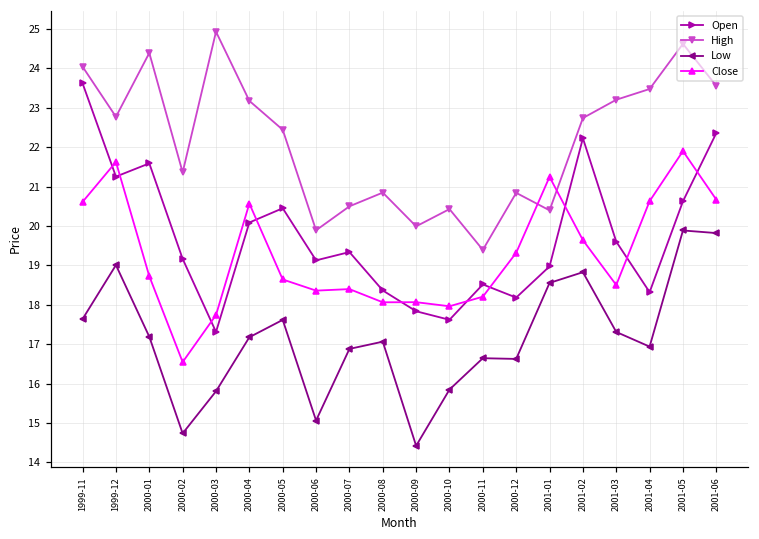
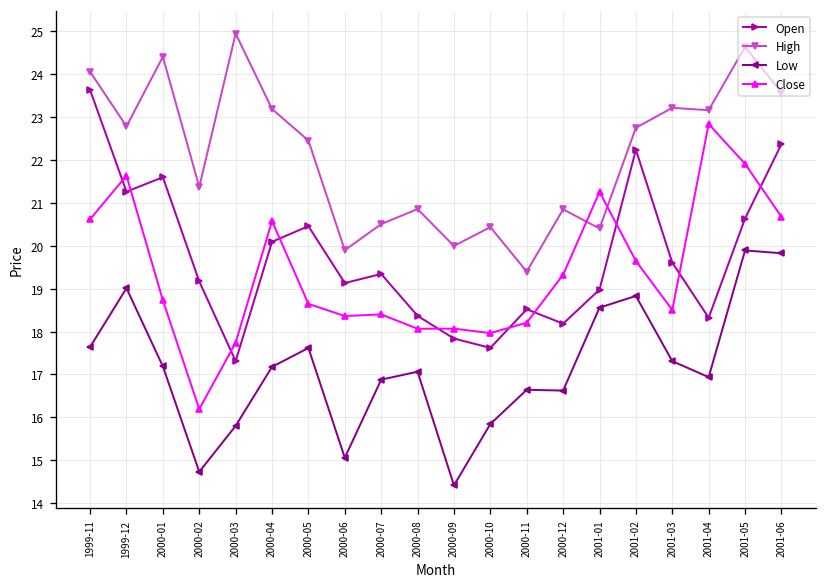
  {
    "High": {
      "1999-11": 24.0,
      "1999-12": 22.8,
      "2000-01": 24.4,
      "2000-02": 21.4,
      "2000-03": 24.9,
      "2000-04": 23.2,
      "2000-05": 22.4,
      "2000-06": 19.9,
      "2000-07": 20.5,
      "2000-08": 20.8,
      "2000-09": 20.0,
      "2000-10": 20.4,
      "2000-11": 19.4,
      "2000-12": 20.8,
      "2001-01": 20.4,
      "2001-02": 22.7,
      "2001-03": 23.2,
-     "2001-04": 23.5,
+     "2001-04": 23.1,
      "2001-06": 23.6
    },
    "Close": {
      "1999-11": 20.6,
      "1999-12": 21.6,
      "2000-01": 18.7,
-     "2000-02": 16.5,
+     "2000-02": 16.2,
      "2000-03": 17.7,
      "2000-04": 20.6,
      "2000-05": 18.6,
      "2000-06": 18.4,
      "2000-07": 18.4,
      "2000-08": 18.1,
      "2000-09": 18.1,
      "2000-10": 18.0,
      "2000-11": 18.2,
      "2000-12": 19.3,
      "2001-01": 21.2,
      "2001-02": 19.6,
      "2001-03": 18.5,
-     "2001-04": 20.6,
+     "2001-04": 22.8,
      "2001-05": 21.9,
      "2001-06": 20.7
    }
  }
